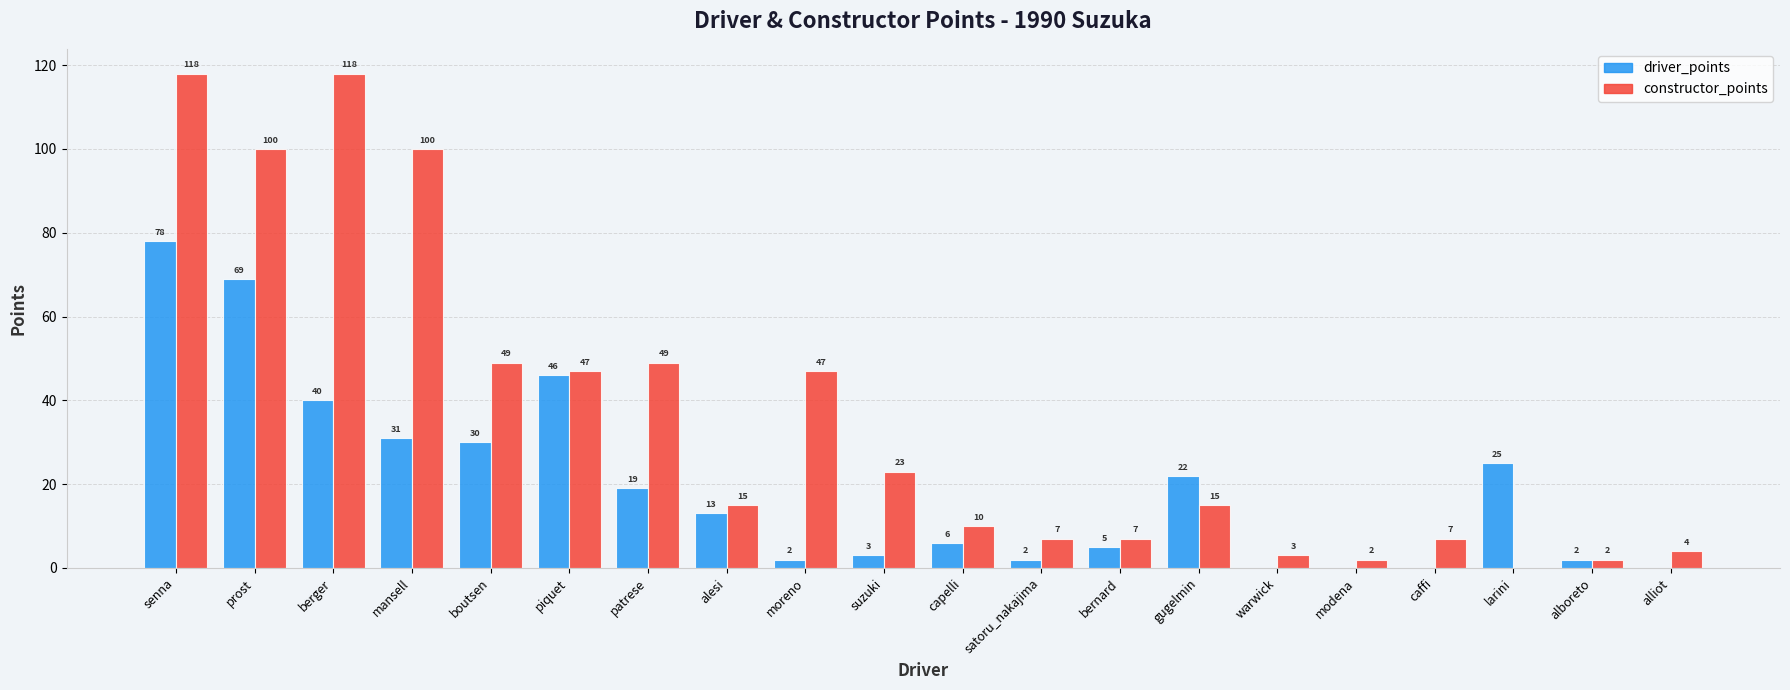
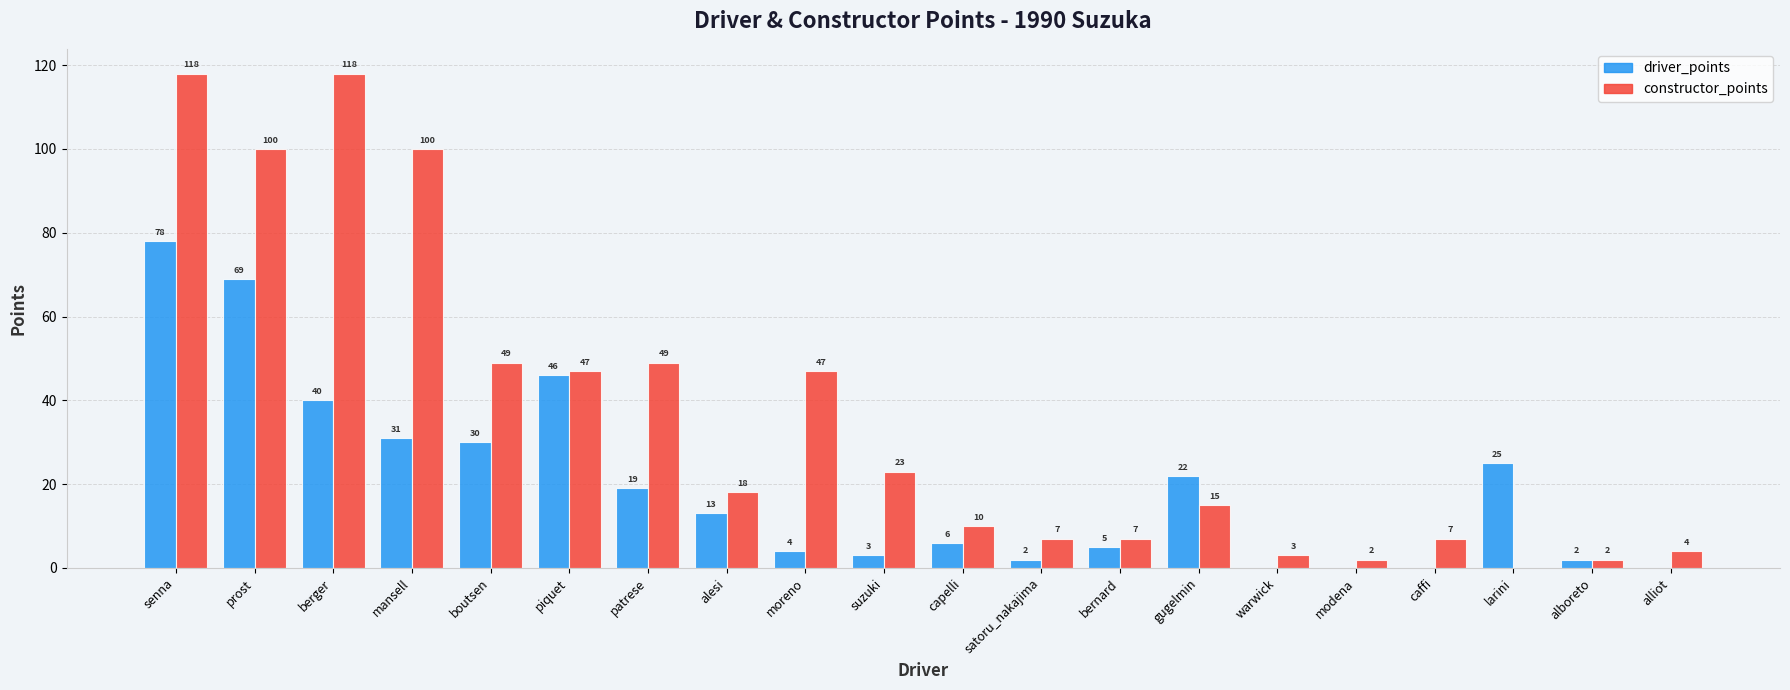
  {
    "driver_points": {
      "senna": 78,
      "prost": 69,
      "berger": 40,
      "mansell": 31,
      "boutsen": 30,
      "piquet": 46,
      "patrese": 19,
      "alesi": 13,
-     "moreno": 2,
+     "moreno": 4,
      "suzuki": 3,
      "capelli": 6,
      "satoru_nakajima": 2,
      "bernard": 5,
      "gugelmin": 22,
      "larini": 25,
      "alboreto": 2
    },
    "constructor_points": {
      "senna": 118,
      "prost": 100,
      "berger": 118,
      "mansell": 100,
      "boutsen": 49,
      "piquet": 47,
      "patrese": 49,
-     "alesi": 15,
+     "alesi": 18,
      "moreno": 47,
      "suzuki": 23,
      "capelli": 10,
      "satoru_nakajima": 7,
      "bernard": 7,
      "gugelmin": 15,
      "warwick": 3,
      "modena": 2,
      "caffi": 7,
      "alboreto": 2,
      "alliot": 4
    }
  }
